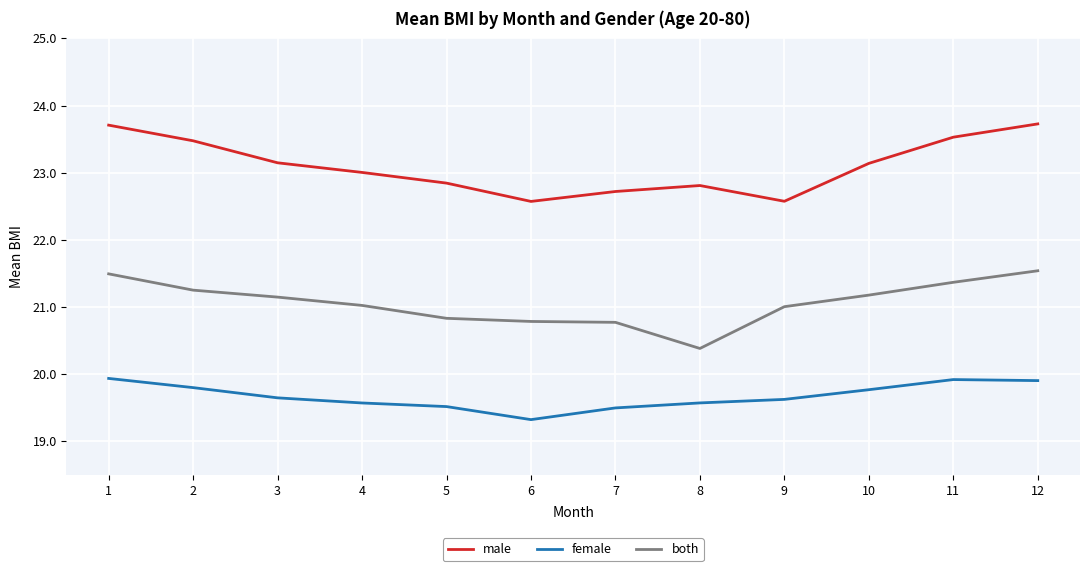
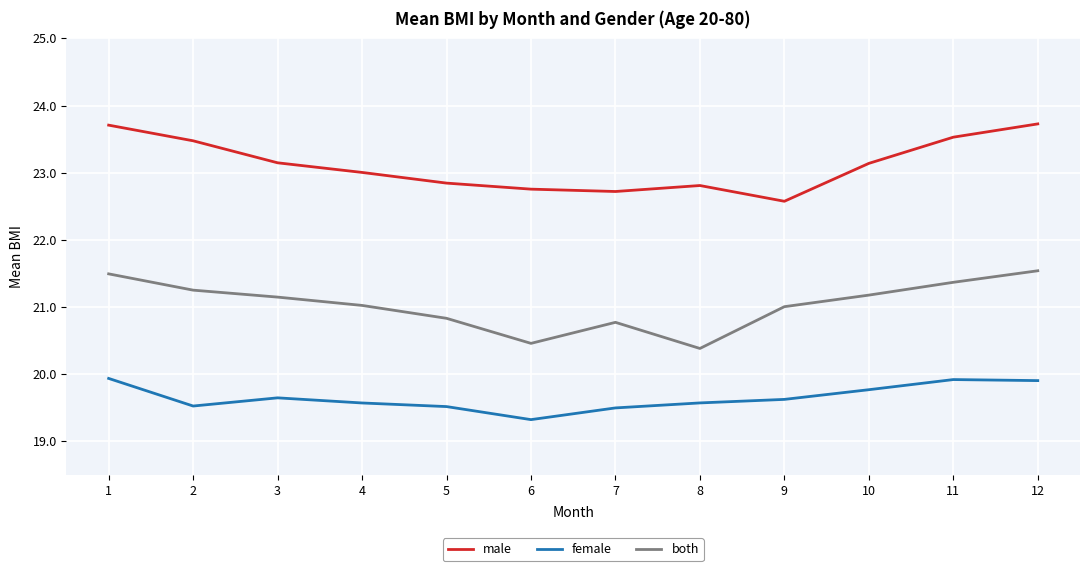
  {
    "male": {
      "1": 23.7,
      "2": 23.5,
      "3": 23.1,
      "4": 23.0,
      "5": 22.8,
-     "6": 22.6,
+     "6": 22.8,
      "7": 22.7,
      "8": 22.8,
      "9": 22.6,
      "10": 23.1,
      "11": 23.5,
      "12": 23.7
    },
    "female": {
      "1": 19.9,
-     "2": 19.8,
+     "2": 19.5,
      "3": 19.6,
      "4": 19.6,
      "5": 19.5,
      "6": 19.3,
      "7": 19.5,
      "8": 19.6,
      "9": 19.6,
      "10": 19.8,
      "11": 19.9,
      "12": 19.9
    },
    "both": {
      "1": 21.5,
      "2": 21.3,
      "3": 21.1,
      "4": 21.0,
      "5": 20.8,
-     "6": 20.8,
+     "6": 20.5,
      "7": 20.8,
      "8": 20.4,
      "9": 21.0,
      "10": 21.2,
      "11": 21.4,
      "12": 21.5
    }
  }
